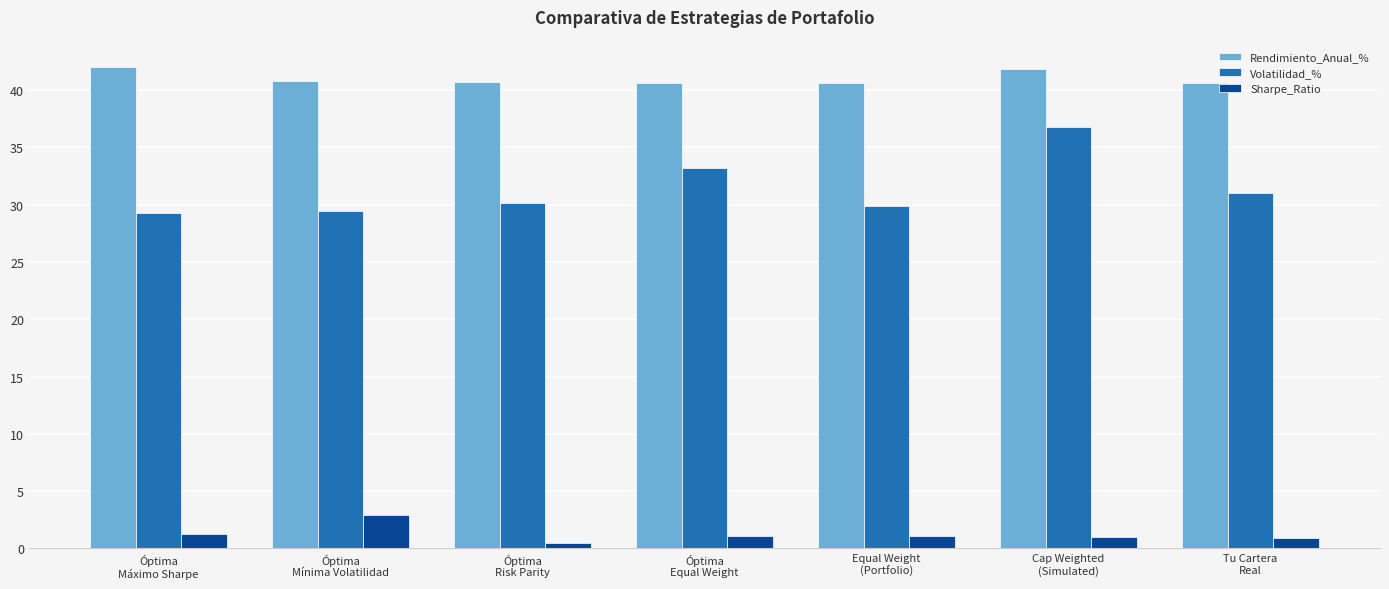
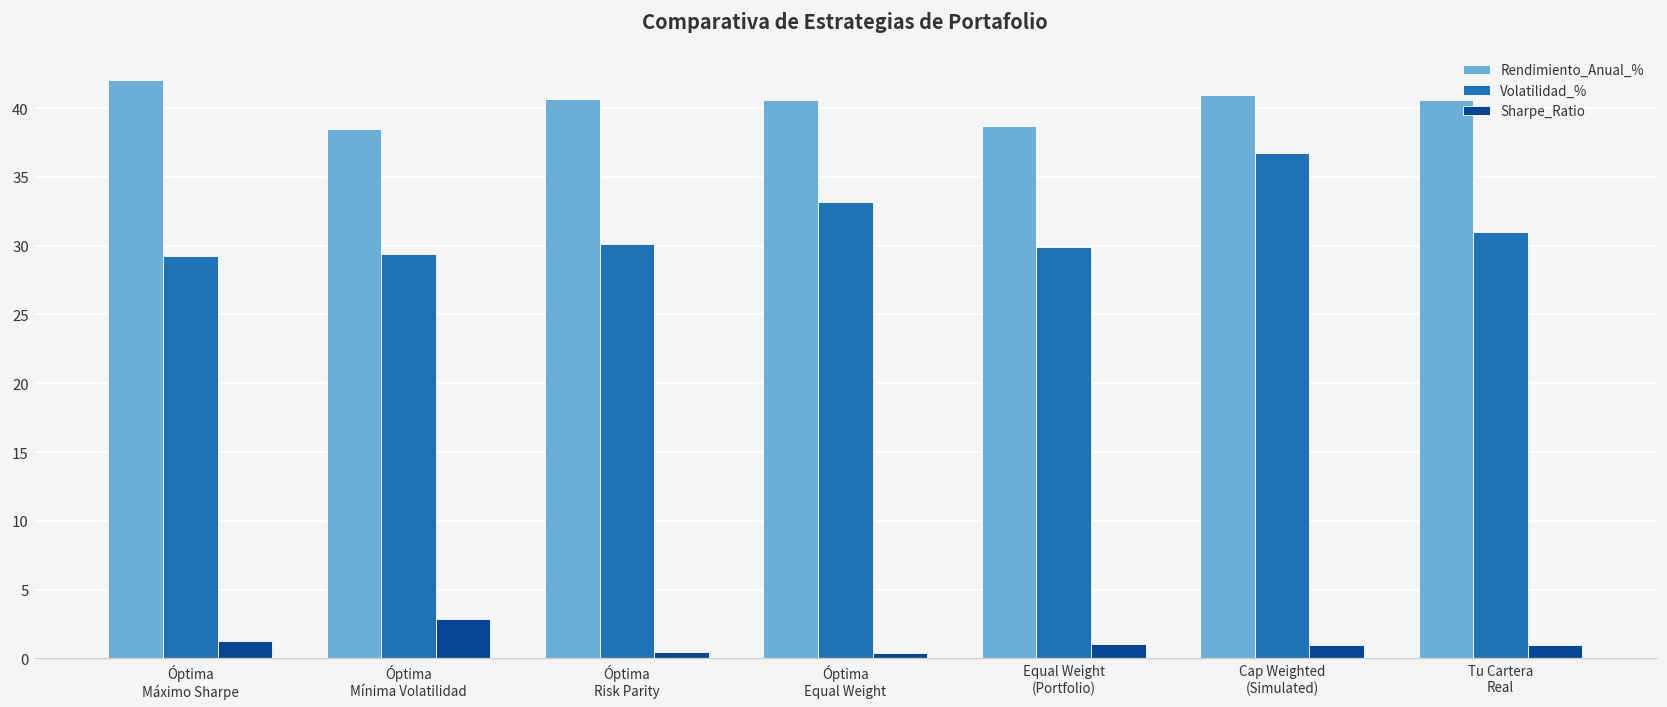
  {
    "Rendimiento_Anual_%": {
      "Óptima Máximo Sharpe": 42.0,
-     "Óptima Mínima Volatilidad": 40.8,
+     "Óptima Mínima Volatilidad": 38.5,
      "Óptima Risk Parity": 40.7,
      "Óptima Equal Weight": 40.6,
-     "Equal Weight (Portfolio)": 40.6,
-     "Cap Weighted (Simulated)": 41.8,
+     "Equal Weight (Portfolio)": 38.7,
+     "Cap Weighted (Simulated)": 41.0,
      "Tu Cartera Real": 40.6
    },
    "Volatilidad_%": {
      "Óptima Máximo Sharpe": 29.2,
      "Óptima Mínima Volatilidad": 29.4,
      "Óptima Risk Parity": 30.1,
      "Óptima Equal Weight": 33.2,
      "Equal Weight (Portfolio)": 29.9,
      "Cap Weighted (Simulated)": 36.8,
      "Tu Cartera Real": 31.0
    },
    "Sharpe_Ratio": {
      "Óptima Máximo Sharpe": 1.3,
      "Óptima Mínima Volatilidad": 2.9,
      "Óptima Risk Parity": 0.5,
-     "Óptima Equal Weight": 1.1,
+     "Óptima Equal Weight": 0.4,
      "Equal Weight (Portfolio)": 1.1,
      "Cap Weighted (Simulated)": 1.0,
      "Tu Cartera Real": 0.9
    }
  }
